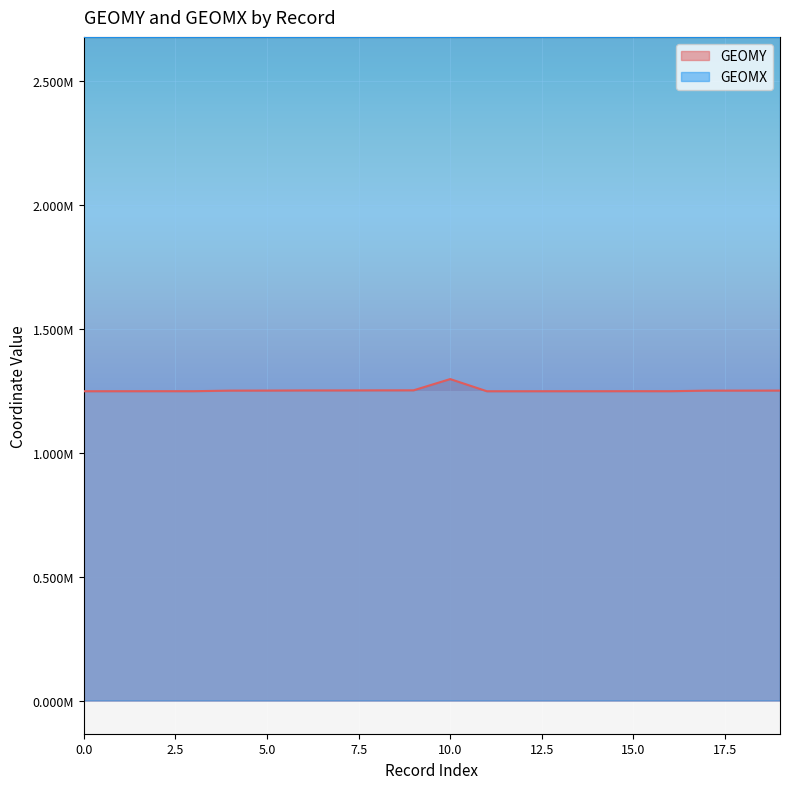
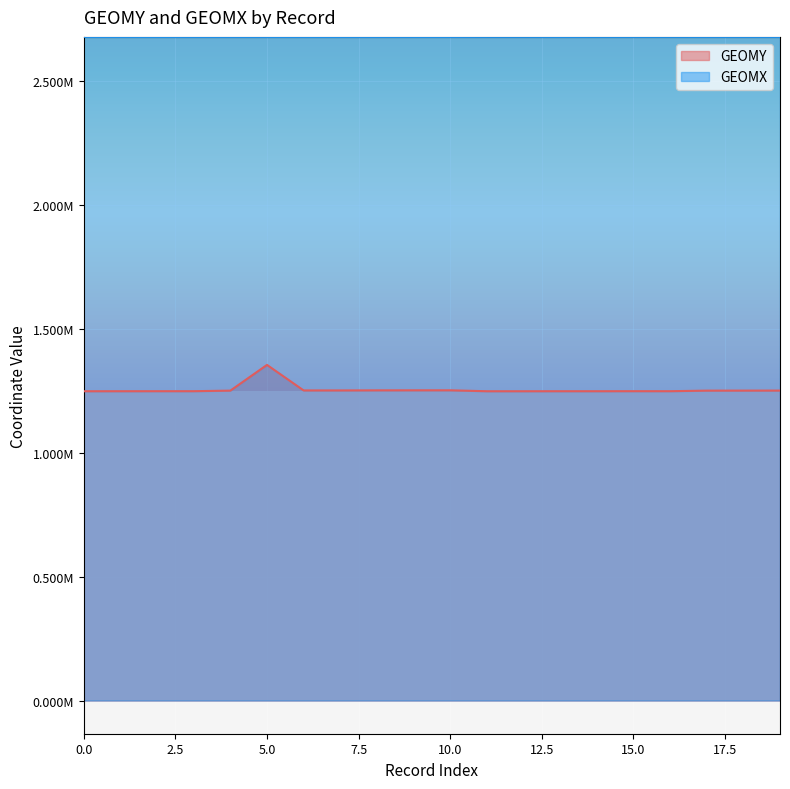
  {
    "GEOMY": {
      "0.0": 1250000,
-     "5.0": 1250000,
-     "10.0": 1300000,
+     "5.0": 1350000,
+     "10.0": 1250000,
      "15.0": 1250000
    },
    "GEOMX": {
      "0.0": 2680000,
      "5.0": 2680000,
      "10.0": 2680000,
      "15.0": 2680000
    }
  }
